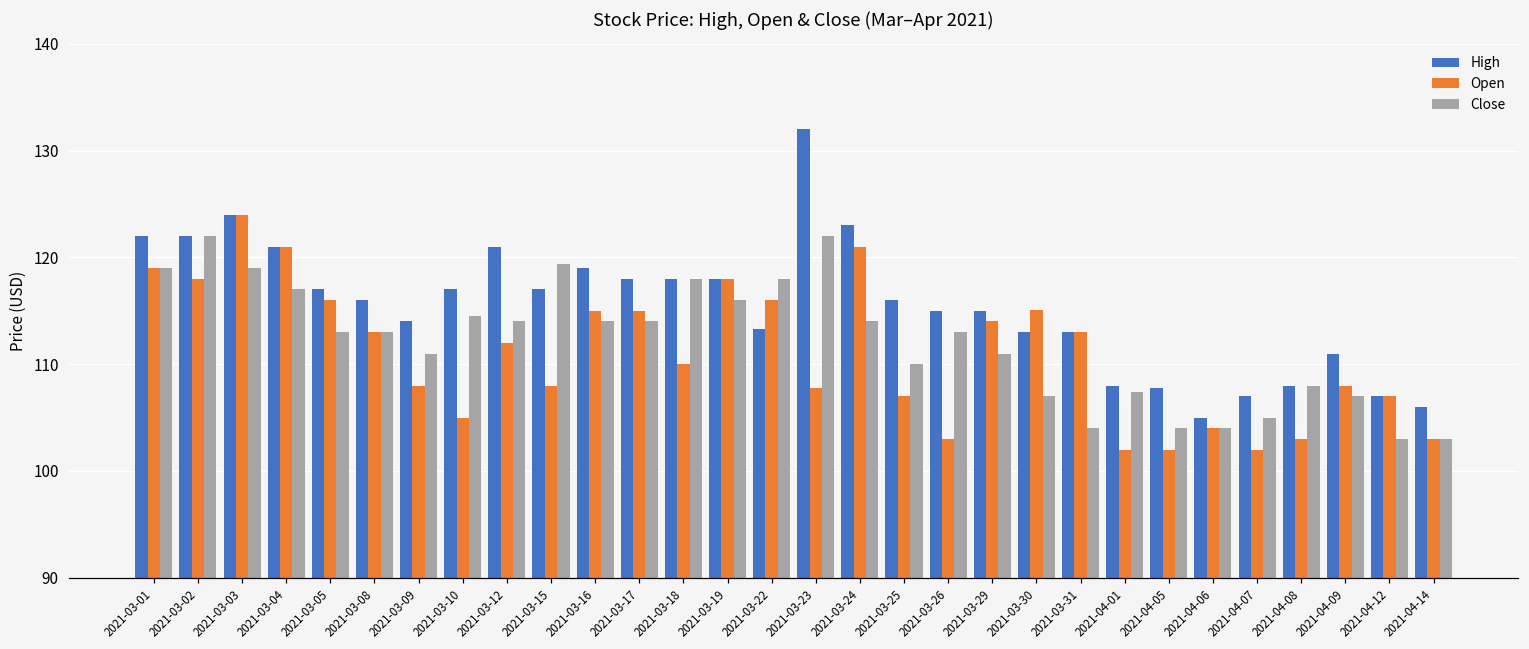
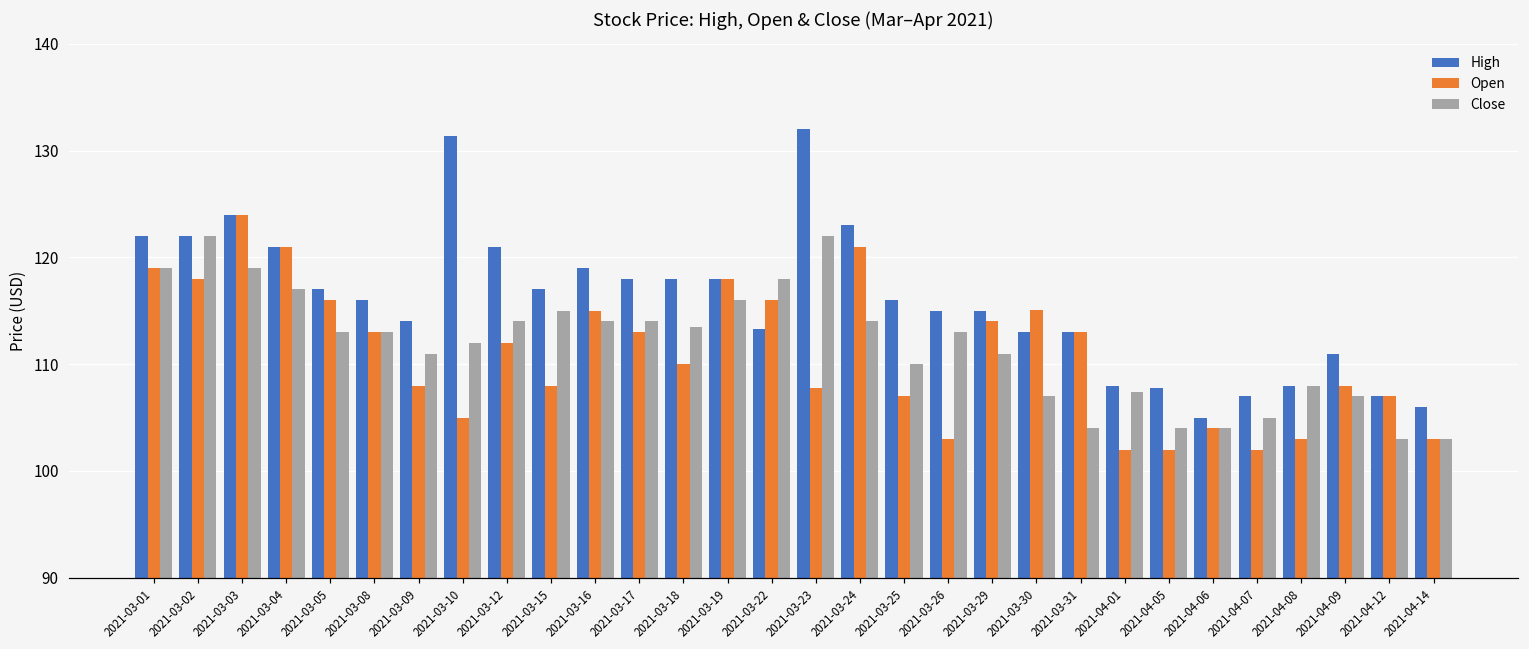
  {
    "High": {
      "2021-03-01": 122,
      "2021-03-02": 122,
      "2021-03-03": 124,
      "2021-03-04": 121,
      "2021-03-05": 117,
      "2021-03-08": 116,
      "2021-03-09": 114,
-     "2021-03-10": 117,
+     "2021-03-10": 131,
      "2021-03-12": 121,
      "2021-03-15": 117,
      "2021-03-16": 119,
      "2021-03-17": 118,
      "2021-03-18": 118,
      "2021-03-19": 118,
      "2021-03-22": 113,
      "2021-03-23": 132,
      "2021-03-24": 123,
      "2021-03-25": 116,
      "2021-03-26": 115,
      "2021-03-29": 115,
      "2021-03-30": 113,
      "2021-03-31": 113,
      "2021-04-01": 108,
      "2021-04-05": 108,
      "2021-04-06": 105,
      "2021-04-07": 107,
      "2021-04-08": 108,
      "2021-04-09": 111,
      "2021-04-12": 107,
      "2021-04-14": 106
    },
    "Open": {
      "2021-03-01": 119,
      "2021-03-02": 118,
      "2021-03-03": 124,
      "2021-03-04": 121,
      "2021-03-05": 116,
      "2021-03-08": 113,
      "2021-03-09": 108,
      "2021-03-10": 105,
      "2021-03-12": 112,
      "2021-03-15": 108,
      "2021-03-16": 115,
-     "2021-03-17": 115,
+     "2021-03-17": 113,
      "2021-03-18": 110,
      "2021-03-19": 118,
      "2021-03-22": 116,
      "2021-03-23": 108,
      "2021-03-24": 121,
      "2021-03-25": 107,
      "2021-03-26": 103,
      "2021-03-29": 114,
      "2021-03-30": 115,
      "2021-03-31": 113,
      "2021-04-01": 102,
      "2021-04-05": 102,
      "2021-04-06": 104,
      "2021-04-07": 102,
      "2021-04-08": 103,
      "2021-04-09": 108,
      "2021-04-12": 107,
      "2021-04-14": 103
    },
    "Close": {
      "2021-03-01": 119,
      "2021-03-02": 122,
      "2021-03-03": 119,
      "2021-03-04": 117,
      "2021-03-05": 113,
      "2021-03-08": 113,
      "2021-03-09": 111,
-     "2021-03-10": 115,
+     "2021-03-10": 112,
      "2021-03-12": 114,
-     "2021-03-15": 119,
+     "2021-03-15": 115,
      "2021-03-16": 114,
      "2021-03-17": 114,
-     "2021-03-18": 118,
+     "2021-03-18": 114,
      "2021-03-19": 116,
      "2021-03-22": 118,
      "2021-03-23": 122,
      "2021-03-24": 114,
      "2021-03-25": 110,
      "2021-03-26": 113,
      "2021-03-29": 111,
      "2021-03-30": 107,
      "2021-03-31": 104,
      "2021-04-01": 107,
      "2021-04-05": 104,
      "2021-04-06": 104,
      "2021-04-07": 105,
      "2021-04-08": 108,
      "2021-04-09": 107,
      "2021-04-12": 103,
      "2021-04-14": 103
    }
  }
